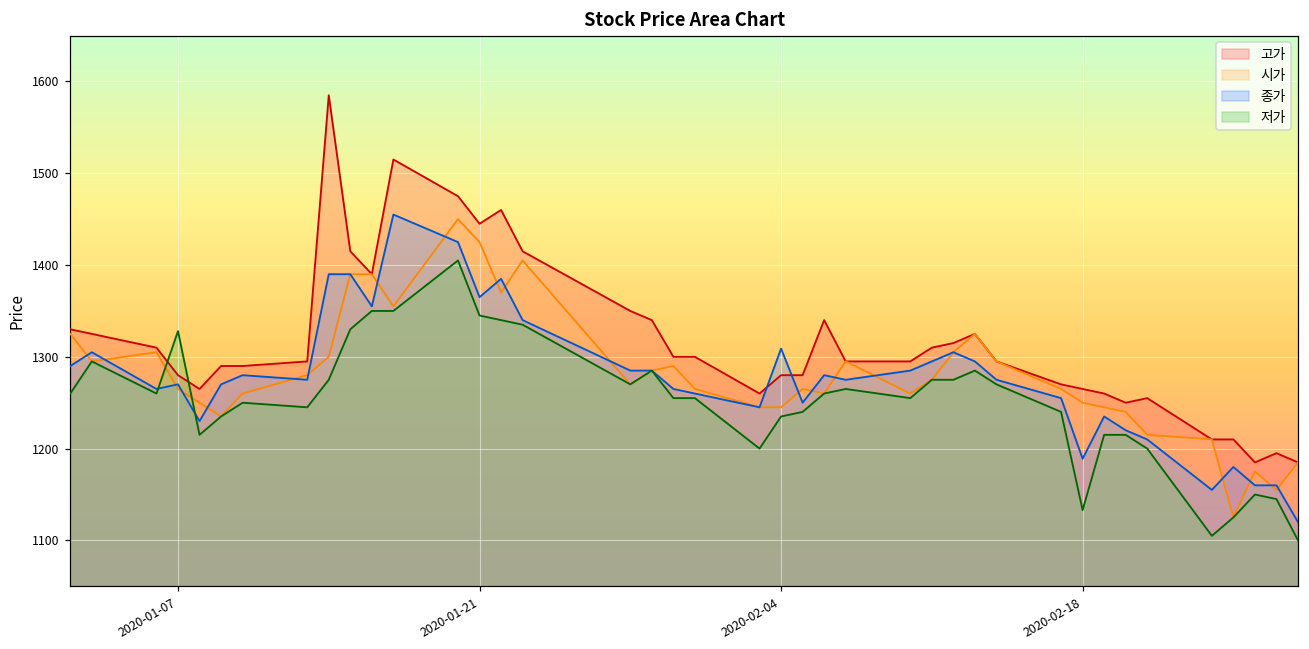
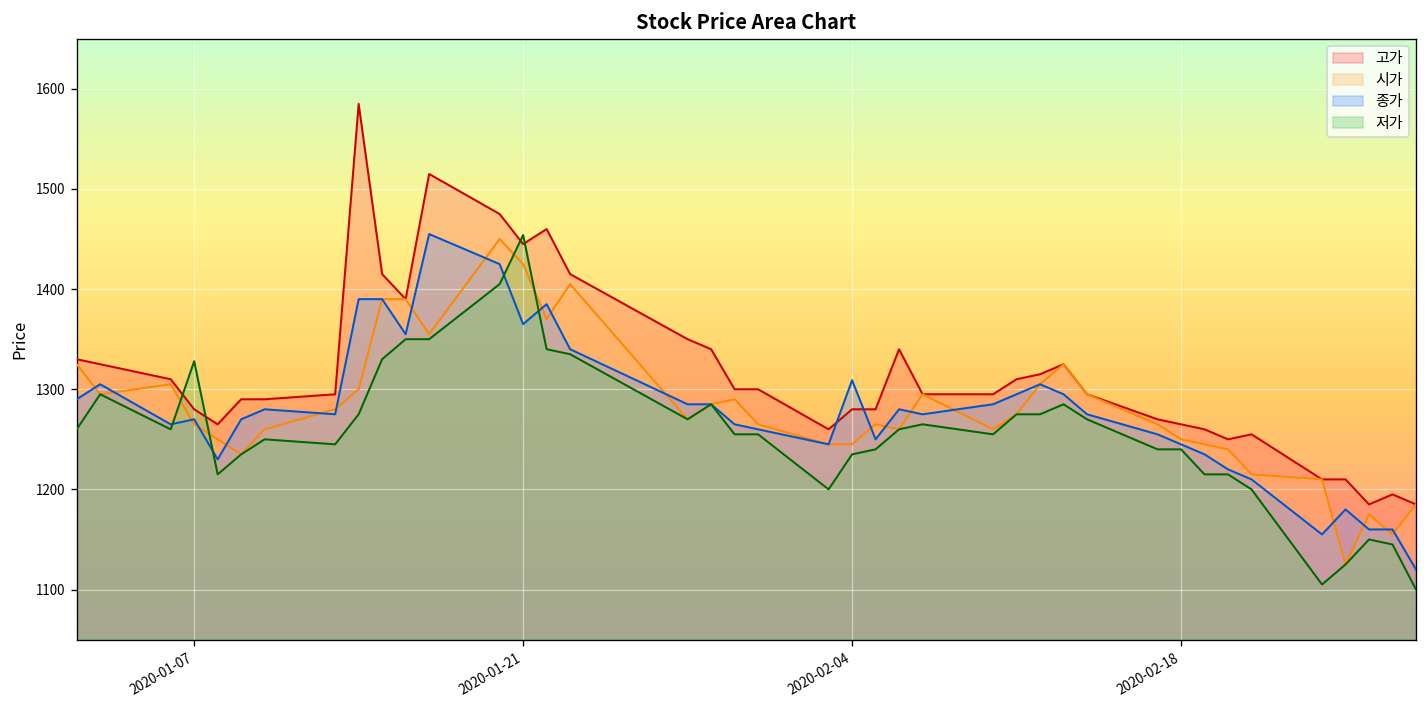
  {
    "종가": {
      "2020-01-07": 1270,
      "2020-01-21": 1370,
      "2020-02-04": 1310,
-     "2020-02-18": 1190
+     "2020-02-18": 1250
    },
    "저가": {
      "2020-01-07": 1330,
-     "2020-01-21": 1350,
+     "2020-01-21": 1450,
      "2020-02-04": 1240,
-     "2020-02-18": 1130
+     "2020-02-18": 1240
    }
  }
